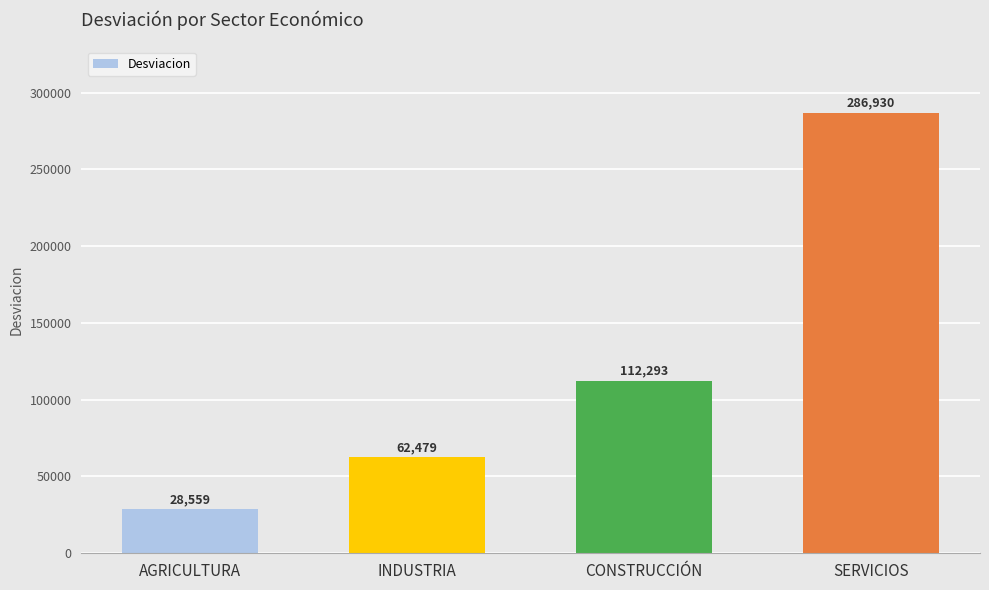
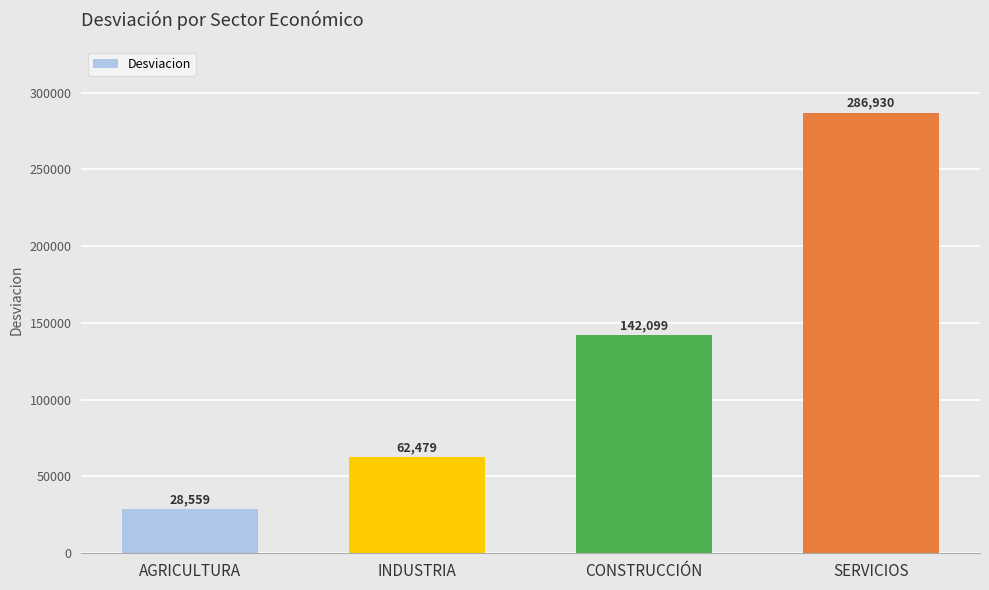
  {
    "AGRICULTURA": "28,559",
    "INDUSTRIA": "62,479",
-   "CONSTRUCCIÓN": "112,293",
+   "CONSTRUCCIÓN": "142,099",
    "SERVICIOS": "286,930"
  }
